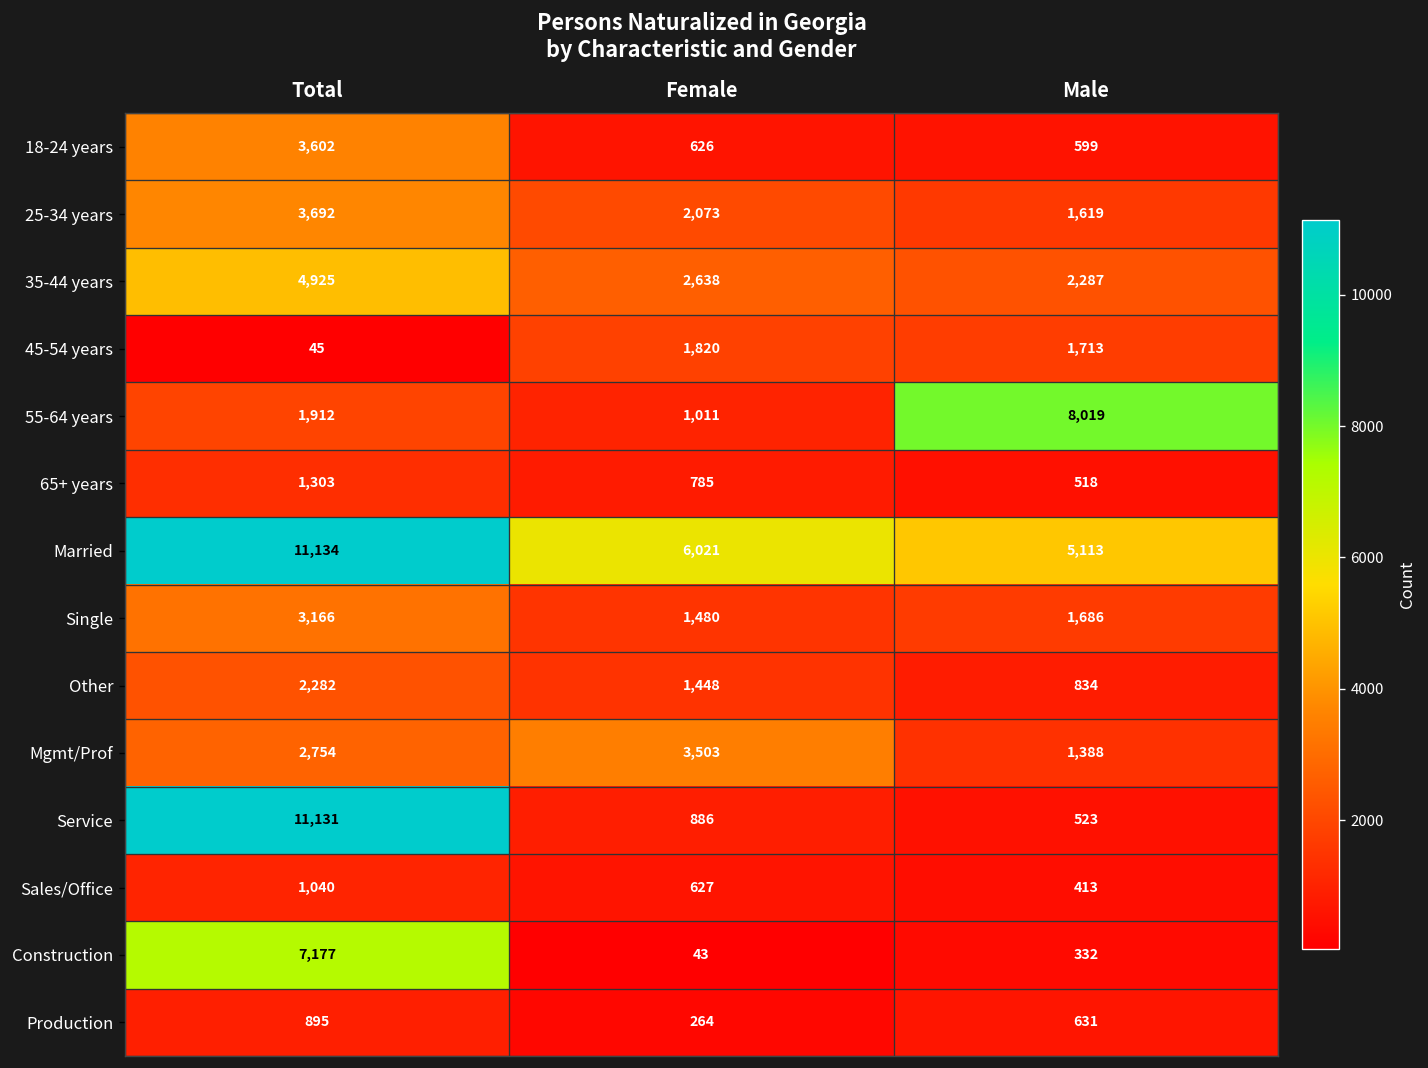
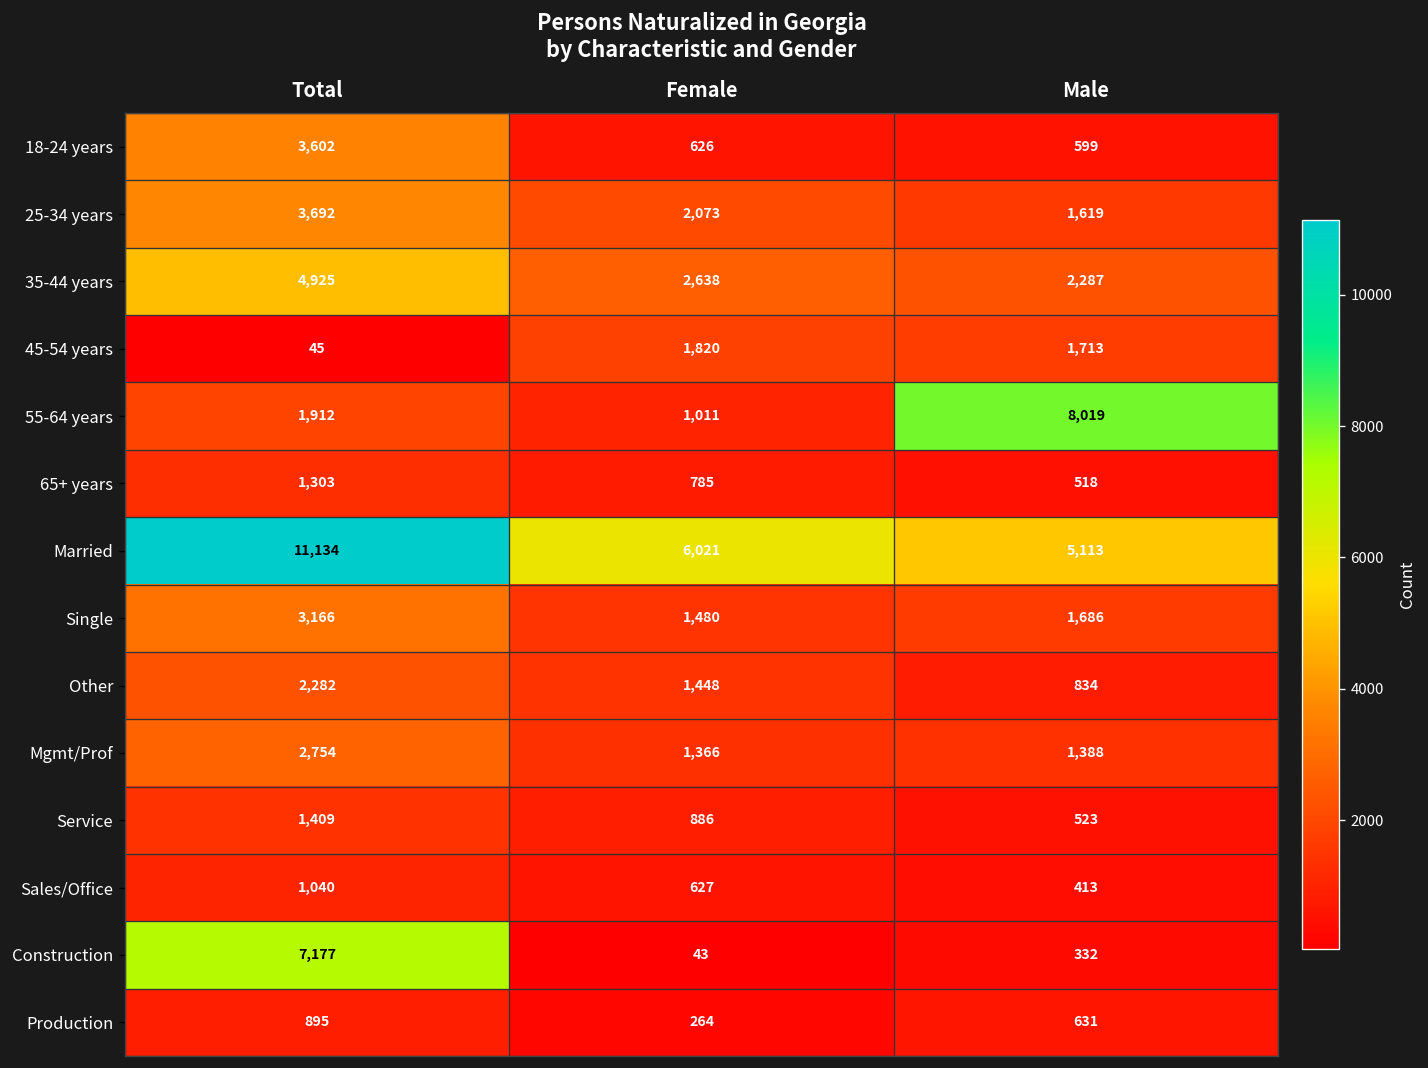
  {
    "18-24 years": {
      "Total": "3,602",
      "Female": "626",
      "Male": "599"
    },
    "25-34 years": {
      "Total": "3,692",
      "Female": "2,073",
      "Male": "1,619"
    },
    "35-44 years": {
      "Total": "4,925",
      "Female": "2,638",
      "Male": "2,287"
    },
    "45-54 years": {
      "Total": "45",
      "Female": "1,820",
      "Male": "1,713"
    },
    "55-64 years": {
      "Total": "1,912",
      "Female": "1,011",
      "Male": "8,019"
    },
    "65+ years": {
      "Total": "1,303",
      "Female": "785",
      "Male": "518"
    },
    "Married": {
      "Total": "11,134",
      "Female": "6,021",
      "Male": "5,113"
    },
    "Single": {
      "Total": "3,166",
      "Female": "1,480",
      "Male": "1,686"
    },
    "Other": {
      "Total": "2,282",
      "Female": "1,448",
      "Male": "834"
    },
    "Mgmt/Prof": {
      "Total": "2,754",
-     "Female": "3,503",
+     "Female": "1,366",
      "Male": "1,388"
    },
    "Service": {
-     "Total": "11,131",
+     "Total": "1,409",
      "Female": "886",
      "Male": "523"
    },
    "Sales/Office": {
      "Total": "1,040",
      "Female": "627",
      "Male": "413"
    },
    "Construction": {
      "Total": "7,177",
      "Female": "43",
      "Male": "332"
    },
    "Production": {
      "Total": "895",
      "Female": "264",
      "Male": "631"
    }
  }
